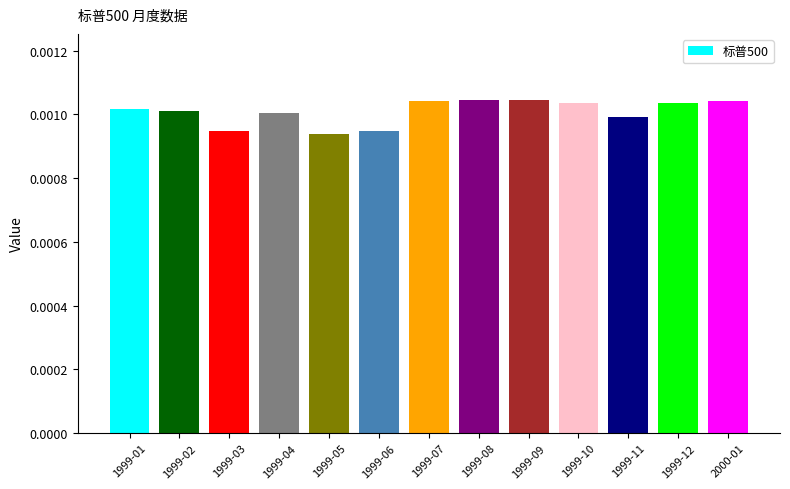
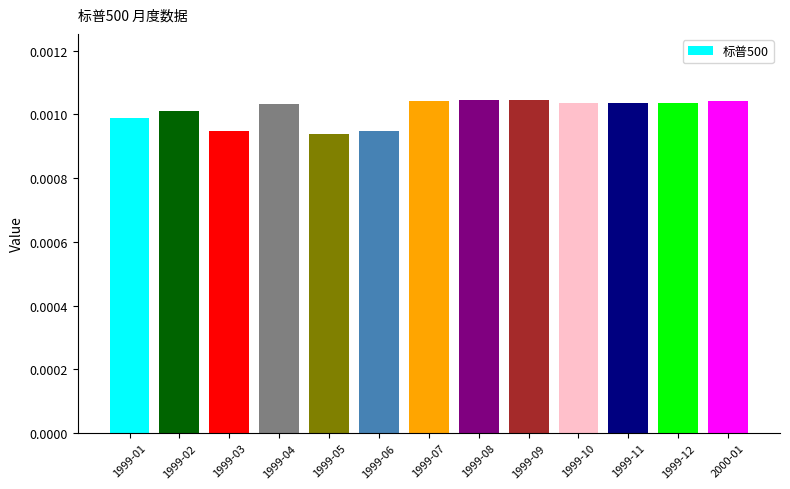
  {
-   "1999-01": 0.00102,
+   "1999-01": 0.00099,
    "1999-02": 0.00101,
    "1999-03": 0.00095,
-   "1999-04": 0.00100,
+   "1999-04": 0.00103,
    "1999-05": 0.00094,
    "1999-06": 0.00095,
    "1999-07": 0.00104,
    "1999-08": 0.00104,
    "1999-09": 0.00104,
    "1999-10": 0.00104,
-   "1999-11": 0.00099,
+   "1999-11": 0.00103,
    "1999-12": 0.00104,
    "2000-01": 0.00104
  }
